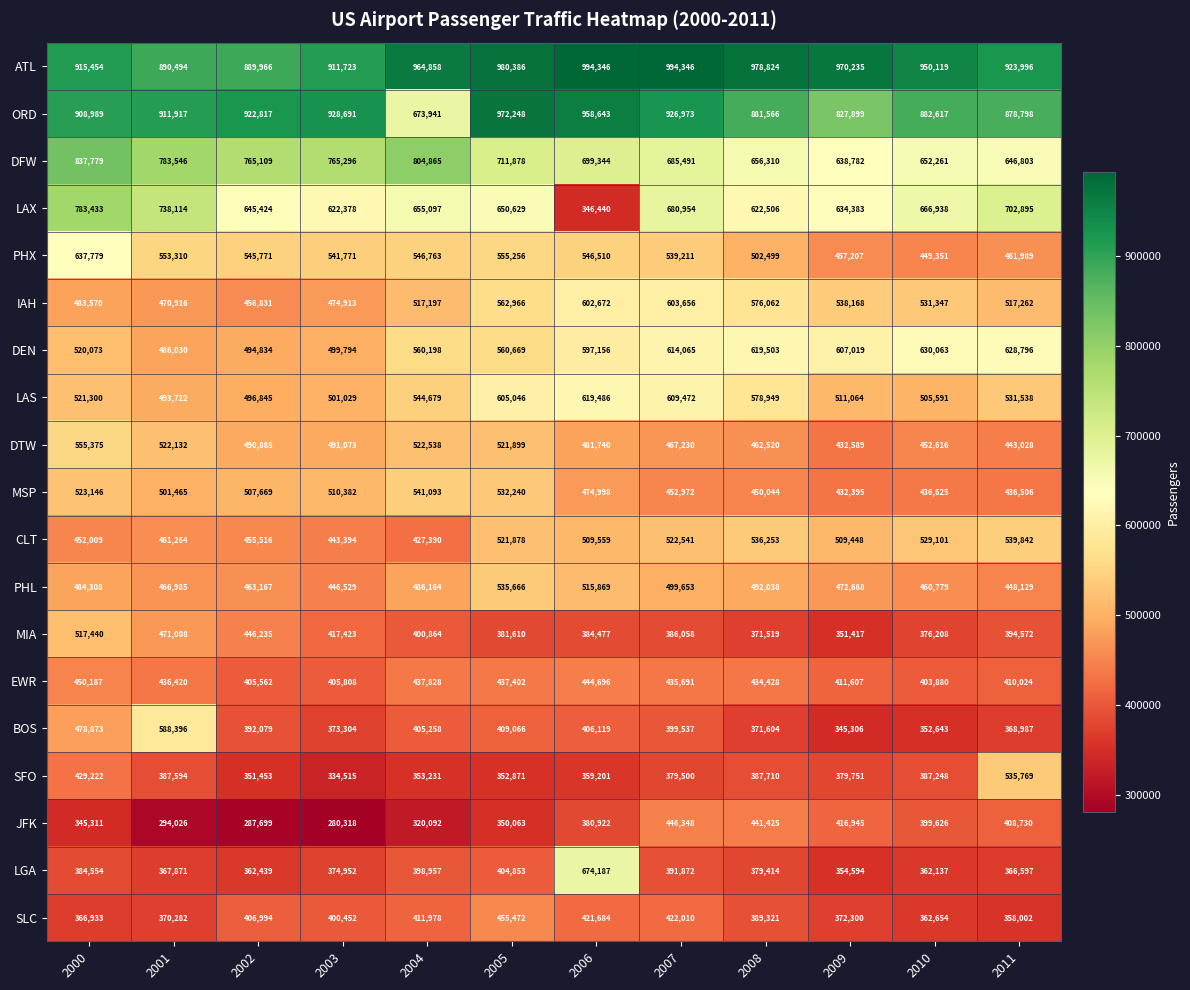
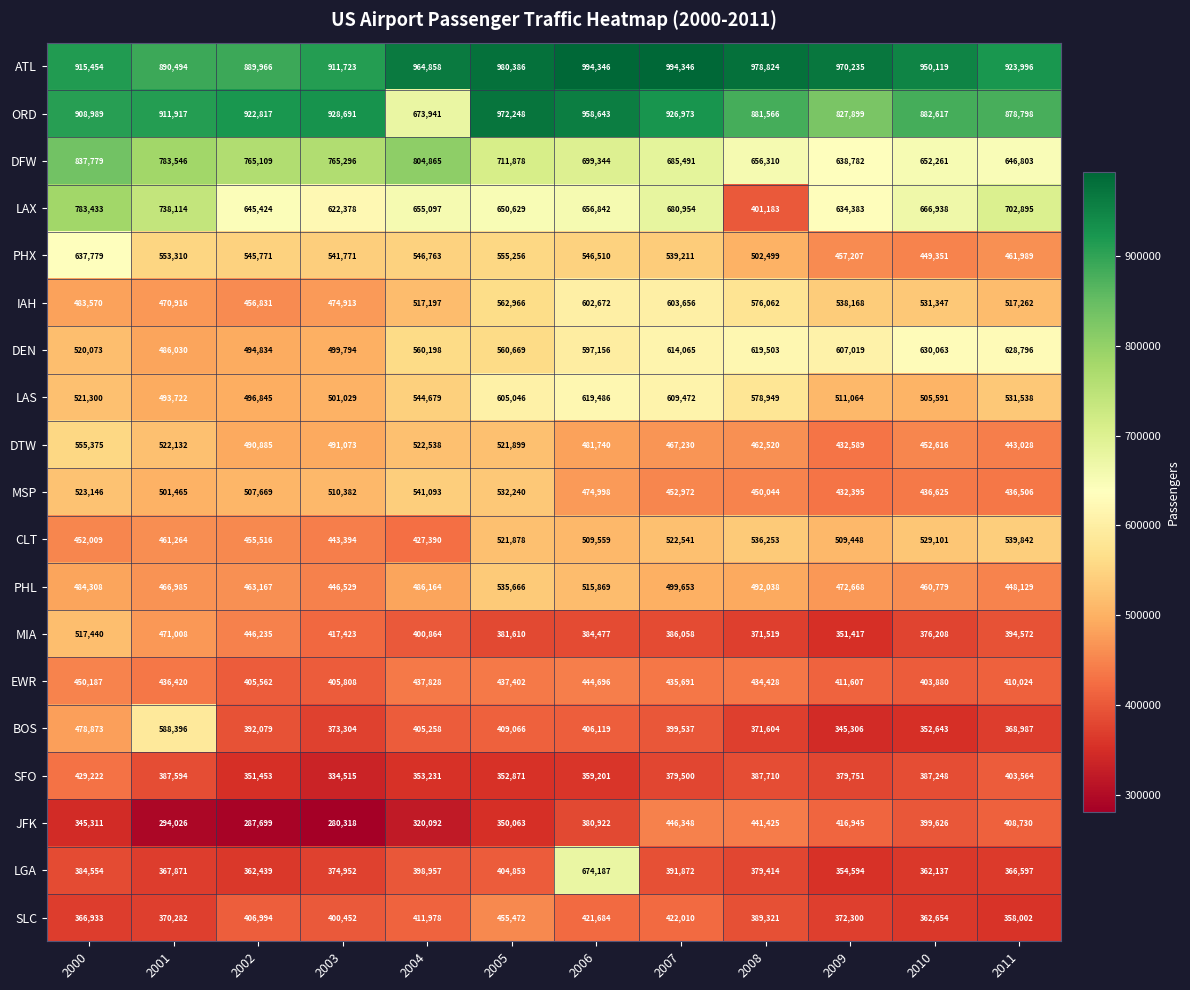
  {
    "LAX": {
      "2000": "783,433",
      "2001": "738,114",
      "2002": "645,424",
      "2003": "622,378",
      "2004": "655,097",
      "2005": "650,629",
-     "2006": "346,440",
+     "2006": "656,842",
      "2007": "680,954",
-     "2008": "622,506",
+     "2008": "401,183",
      "2009": "634,383",
      "2010": "666,938",
      "2011": "702,895"
    },
    "SFO": {
      "2000": "429,222",
      "2001": "387,594",
      "2002": "351,453",
      "2003": "334,515",
      "2004": "353,231",
      "2005": "352,871",
      "2006": "359,201",
      "2007": "379,500",
      "2008": "387,710",
      "2009": "379,751",
      "2010": "387,248",
-     "2011": "535,769"
+     "2011": "403,564"
    }
  }
